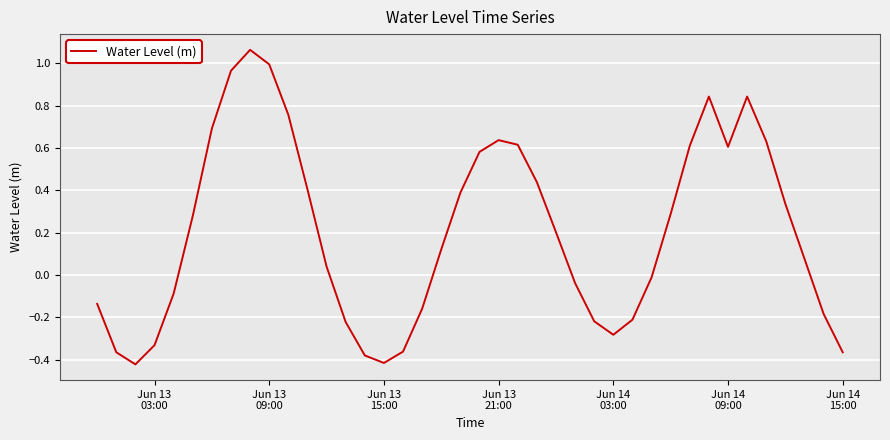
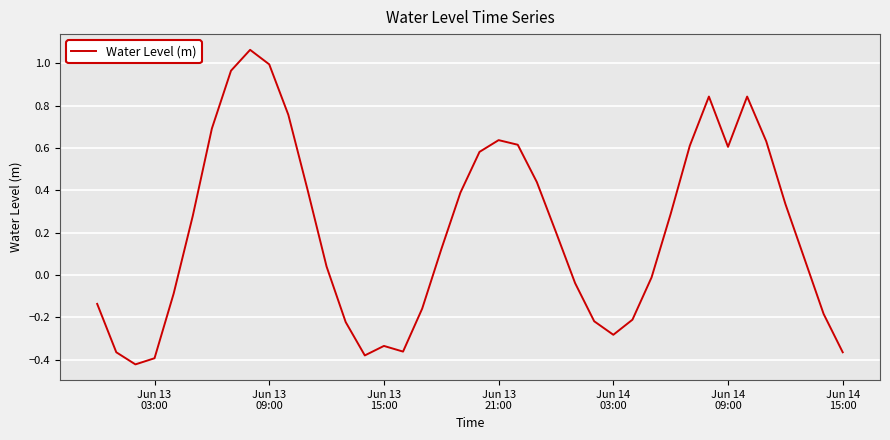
  {
-   "Jun 13 03:00": -0.33,
+   "Jun 13 03:00": -0.39,
    "Jun 13 09:00": 1.00,
-   "Jun 13 15:00": -0.41,
+   "Jun 13 15:00": -0.33,
    "Jun 13 21:00": 0.64,
    "Jun 14 03:00": -0.28,
    "Jun 14 09:00": 0.61,
    "Jun 14 15:00": -0.36
  }
